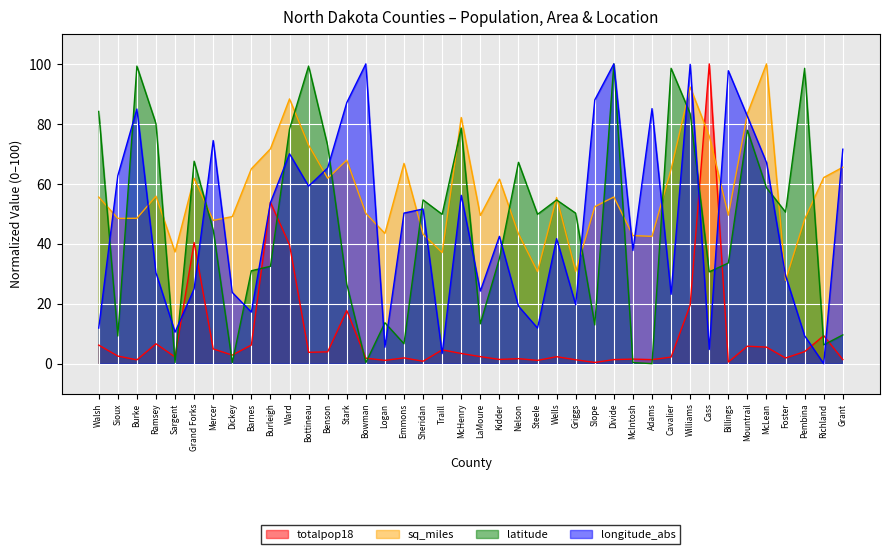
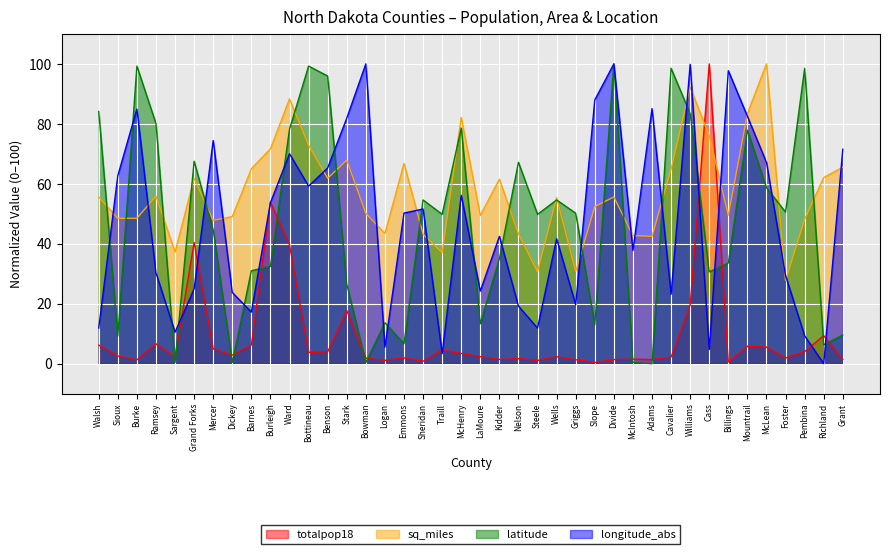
  {
    "totalpop18": {
      "Walsh": 6,
      "Sioux": 3,
      "Burke": 1,
      "Ramsey": 7,
      "Sargent": 2,
      "Grand Forks": 40,
      "Mercer": 5,
      "Dickey": 3,
      "Barnes": 6,
      "Ward": 40,
      "Bottineau": 4,
      "Benson": 4,
      "Stark": 18,
      "Bowman": 2,
      "Logan": 1,
      "Emmons": 2,
      "Sheridan": 1,
      "Traill": 5,
      "McHenry": 3,
      "LaMoure": 2,
      "Kidder": 1,
      "Nelson": 2,
      "Steele": 1,
      "Wells": 2,
      "Griggs": 1,
      "Slope": 0,
      "Divide": 1,
      "McIntosh": 2,
      "Adams": 1,
      "Cavalier": 2,
      "Williams": 20,
      "Cass": 100,
      "Billings": 1,
      "Mountrail": 6,
      "McLean": 6,
      "Foster": 2,
      "Pembina": 4,
      "Richland": 9,
      "Grant": 1
    },
    "sq_miles": {
      "Walsh": 56,
      "Sioux": 48,
      "Burke": 48,
      "Ramsey": 56,
      "Sargent": 37,
      "Grand Forks": 62,
      "Mercer": 48,
      "Dickey": 49,
      "Barnes": 65,
      "Burleigh": 72,
      "Ward": 88,
      "Bottineau": 73,
      "Benson": 62,
      "Stark": 68,
      "Bowman": 50,
      "Logan": 43,
      "Emmons": 67,
      "Sheridan": 43,
      "Traill": 37,
      "McHenry": 82,
      "LaMoure": 49,
      "Kidder": 62,
      "Nelson": 43,
      "Steele": 31,
      "Griggs": 31,
      "Slope": 52,
      "Divide": 56,
      "McIntosh": 43,
      "Adams": 42,
      "Cavalier": 65,
      "Williams": 92,
      "Cass": 76,
      "Billings": 50,
      "Mountrail": 83,
      "McLean": 100,
      "Foster": 28,
      "Pembina": 48,
      "Richland": 62,
      "Grant": 66
    },
    "latitude": {
      "Walsh": 84,
      "Sioux": 9,
      "Burke": 99,
      "Ramsey": 80,
      "Sargent": 0,
      "Grand Forks": 68,
      "Mercer": 45,
      "Dickey": 0,
      "Barnes": 31,
      "Burleigh": 32,
      "Ward": 78,
      "Bottineau": 99,
-     "Benson": 73,
+     "Benson": 96,
      "Stark": 27,
      "Bowman": 0,
      "Logan": 14,
      "Emmons": 7,
      "Sheridan": 55,
      "Traill": 50,
      "McHenry": 79,
      "LaMoure": 13,
      "Kidder": 35,
      "Nelson": 67,
      "Steele": 50,
      "Griggs": 50,
      "Slope": 13,
      "McIntosh": 0,
      "Adams": 0,
      "Cavalier": 99,
      "Williams": 83,
      "Cass": 31,
      "Billings": 34,
      "Mountrail": 78,
      "McLean": 59,
      "Foster": 51,
      "Pembina": 99,
      "Richland": 6,
      "Grant": 10
    },
    "longitude_abs": {
      "Walsh": 12,
      "Sioux": 63,
      "Burke": 85,
      "Ramsey": 30,
      "Sargent": 11,
      "Grand Forks": 25,
      "Mercer": 74,
      "Dickey": 24,
      "Barnes": 17,
      "Ward": 70,
      "Bottineau": 59,
      "Benson": 65,
-     "Stark": 87,
+     "Stark": 82,
      "Bowman": 100,
      "Logan": 5,
      "Emmons": 50,
      "Sheridan": 52,
      "Traill": 3,
      "McHenry": 56,
      "LaMoure": 24,
      "Kidder": 42,
      "Nelson": 19,
      "Steele": 12,
      "Wells": 42,
      "Griggs": 20,
      "Slope": 88,
      "McIntosh": 38,
      "Adams": 85,
      "Cavalier": 23,
      "Williams": 100,
      "Cass": 5,
      "Billings": 98,
      "Mountrail": 82,
      "McLean": 67,
      "Foster": 29,
      "Pembina": 9,
      "Richland": 0,
      "Grant": 72
    }
  }
